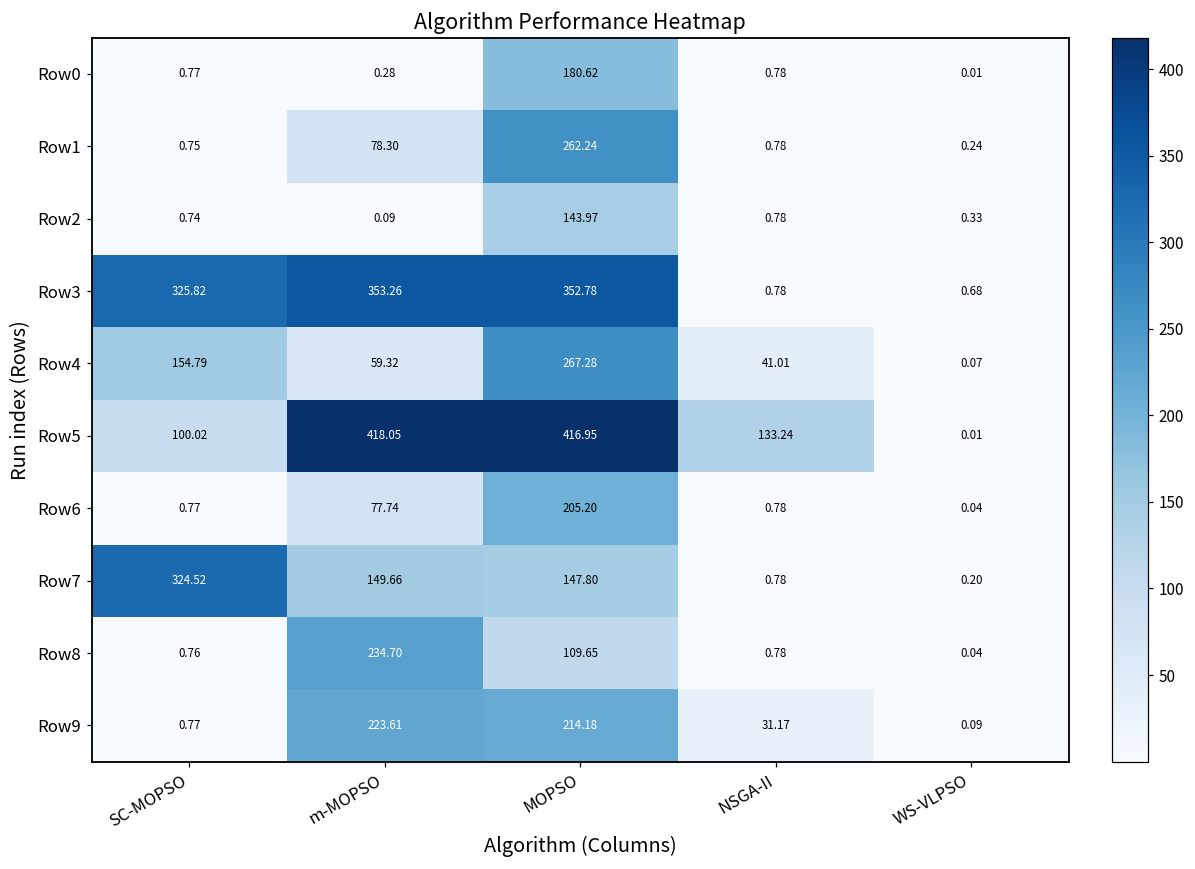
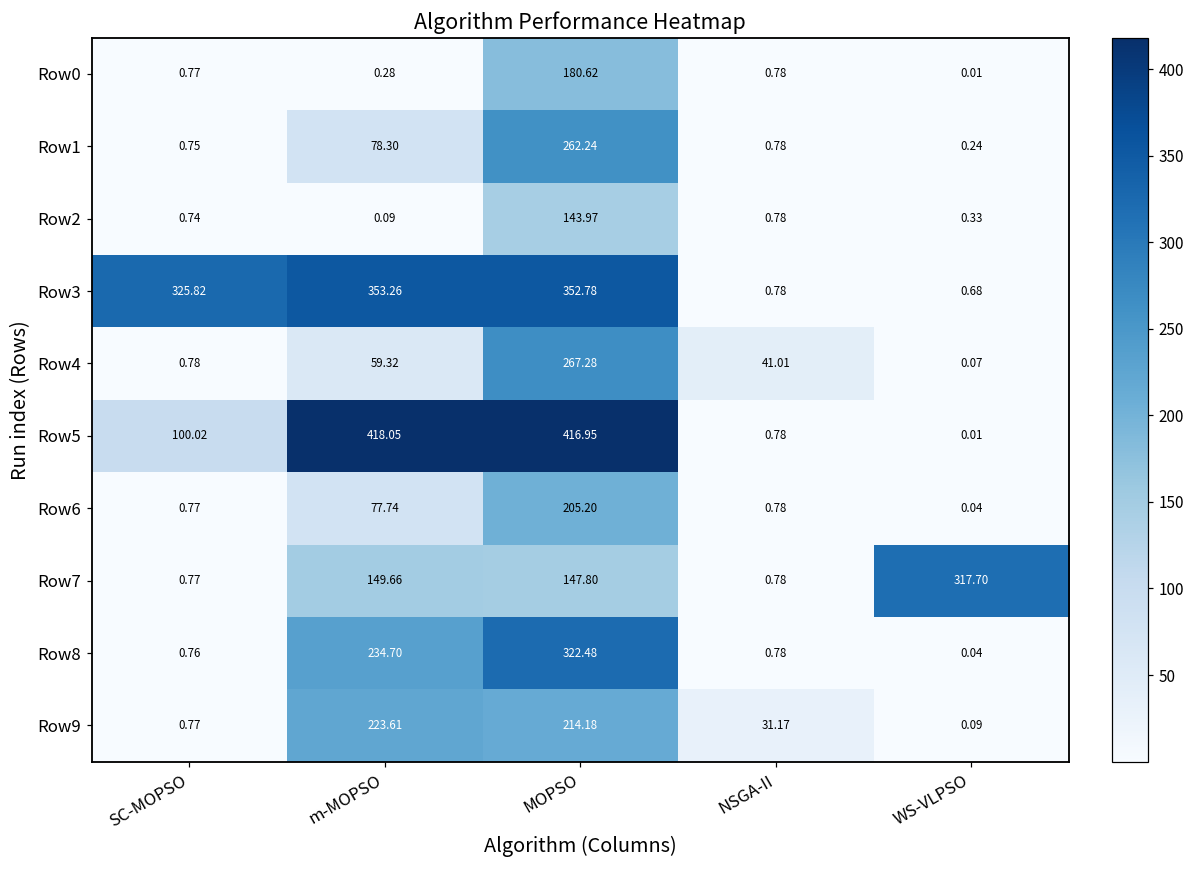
  {
    "Row0": {
      "SC-MOPSO": 0.77,
      "m-MOPSO": 0.28,
      "MOPSO": 180.62,
      "NSGA-II": 0.78,
      "WS-VLPSO": 0.01
    },
    "Row1": {
      "SC-MOPSO": 0.75,
      "m-MOPSO": 78.30,
      "MOPSO": 262.24,
      "NSGA-II": 0.78,
      "WS-VLPSO": 0.24
    },
    "Row2": {
      "SC-MOPSO": 0.74,
      "m-MOPSO": 0.09,
      "MOPSO": 143.97,
      "NSGA-II": 0.78,
      "WS-VLPSO": 0.33
    },
    "Row3": {
      "SC-MOPSO": 325.82,
      "m-MOPSO": 353.26,
      "MOPSO": 352.78,
      "NSGA-II": 0.78,
      "WS-VLPSO": 0.68
    },
    "Row4": {
-     "SC-MOPSO": 154.79,
+     "SC-MOPSO": 0.78,
      "m-MOPSO": 59.32,
      "MOPSO": 267.28,
      "NSGA-II": 41.01,
      "WS-VLPSO": 0.07
    },
    "Row5": {
      "SC-MOPSO": 100.02,
      "m-MOPSO": 418.05,
      "MOPSO": 416.95,
-     "NSGA-II": 133.24,
+     "NSGA-II": 0.78,
      "WS-VLPSO": 0.01
    },
    "Row6": {
      "SC-MOPSO": 0.77,
      "m-MOPSO": 77.74,
      "MOPSO": 205.20,
      "NSGA-II": 0.78,
      "WS-VLPSO": 0.04
    },
    "Row7": {
-     "SC-MOPSO": 324.52,
+     "SC-MOPSO": 0.77,
      "m-MOPSO": 149.66,
      "MOPSO": 147.80,
      "NSGA-II": 0.78,
-     "WS-VLPSO": 0.20
+     "WS-VLPSO": 317.70
    },
    "Row8": {
      "SC-MOPSO": 0.76,
      "m-MOPSO": 234.70,
-     "MOPSO": 109.65,
+     "MOPSO": 322.48,
      "NSGA-II": 0.78,
      "WS-VLPSO": 0.04
    },
    "Row9": {
      "SC-MOPSO": 0.77,
      "m-MOPSO": 223.61,
      "MOPSO": 214.18,
      "NSGA-II": 31.17,
      "WS-VLPSO": 0.09
    }
  }
